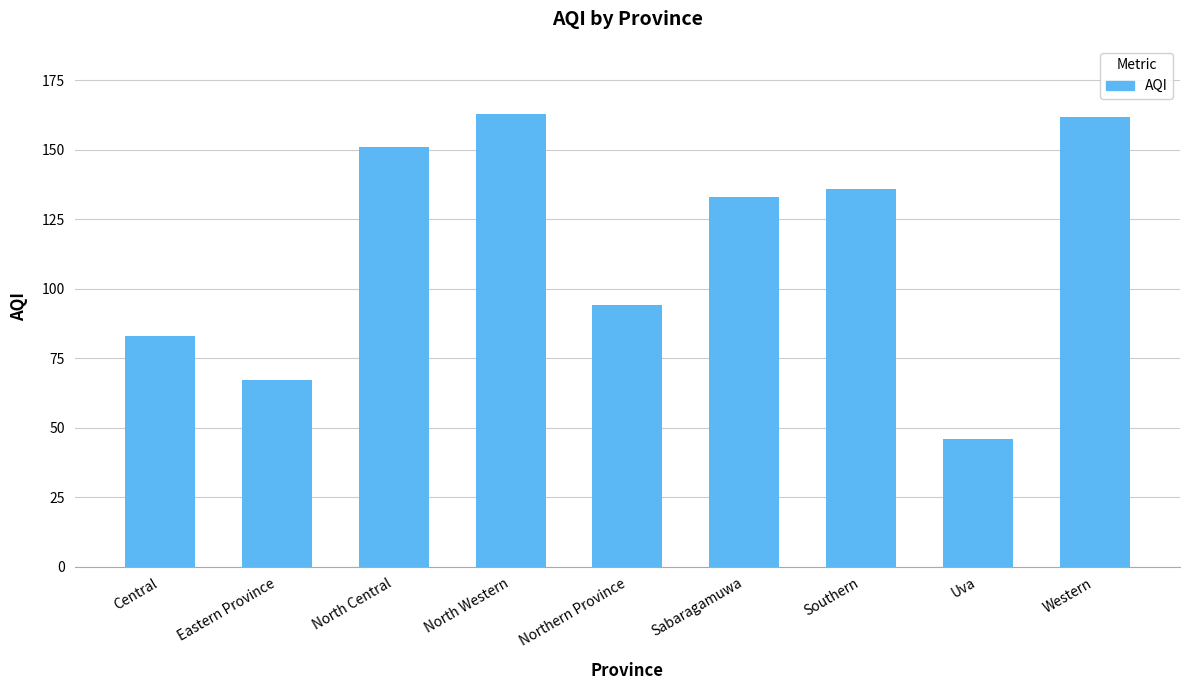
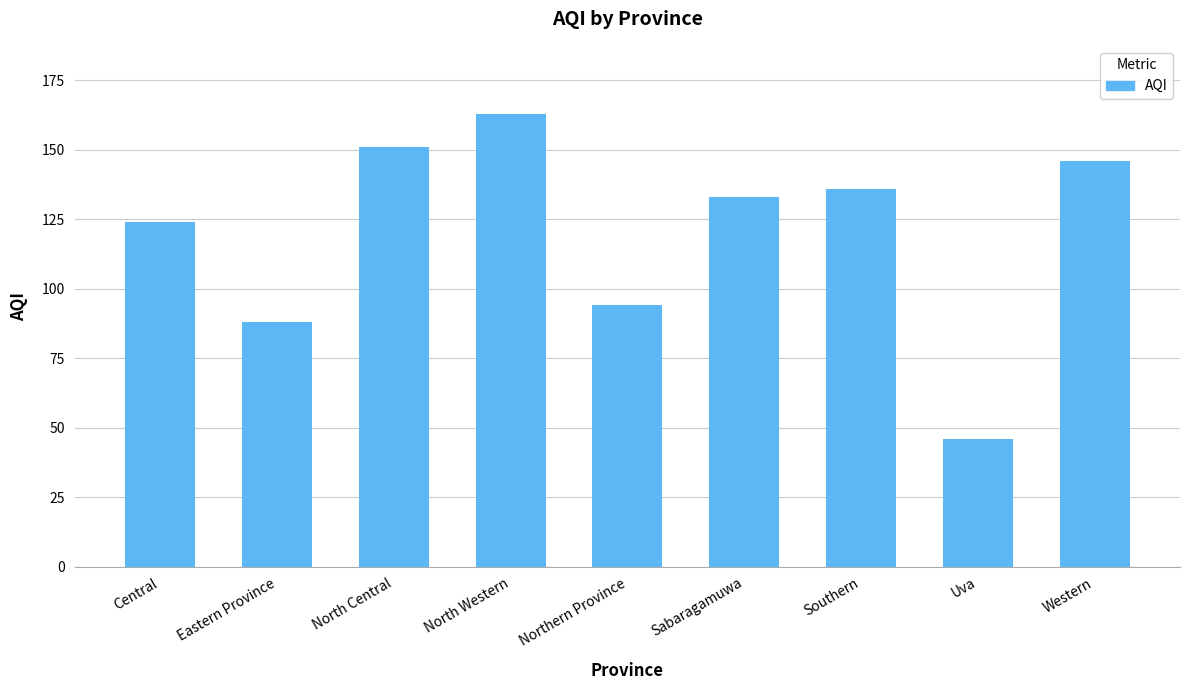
  {
-   "Central": 83,
-   "Eastern Province": 67,
+   "Central": 124,
+   "Eastern Province": 88,
    "North Central": 151,
    "North Western": 163,
    "Northern Province": 94,
    "Sabaragamuwa": 133,
    "Southern": 136,
    "Uva": 46,
-   "Western": 162
+   "Western": 146
  }
